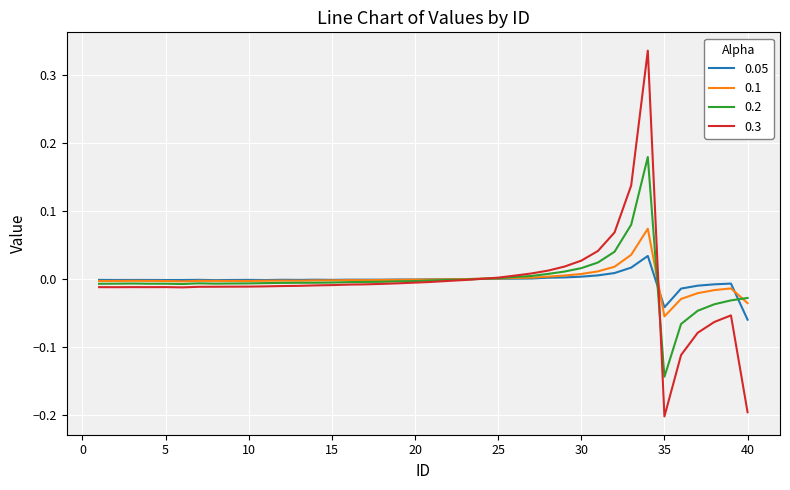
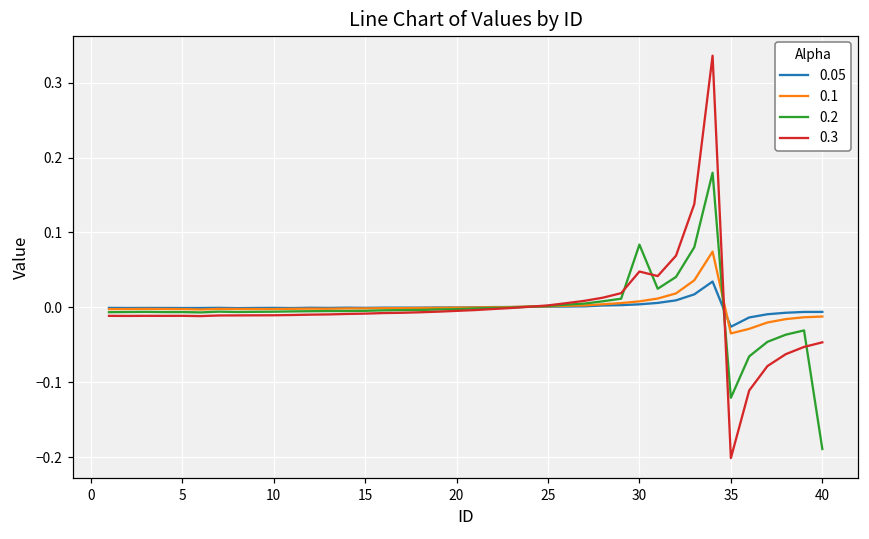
  {
    "0.05": {
      "30": 0.00,
-     "35": -0.04,
-     "40": -0.06
+     "35": -0.03,
+     "40": -0.01
    },
    "0.1": {
      "30": 0.01,
-     "35": -0.05,
-     "40": -0.03
+     "35": -0.03,
+     "40": -0.01
    },
    "0.2": {
      "5": -0.01,
-     "30": 0.02,
-     "35": -0.14,
-     "40": -0.03
+     "30": 0.08,
+     "35": -0.12,
+     "40": -0.19
    },
    "0.3": {
      "5": -0.01,
      "10": -0.01,
-     "30": 0.03,
+     "30": 0.05,
      "35": -0.20,
-     "40": -0.20
+     "40": -0.05
    }
  }
